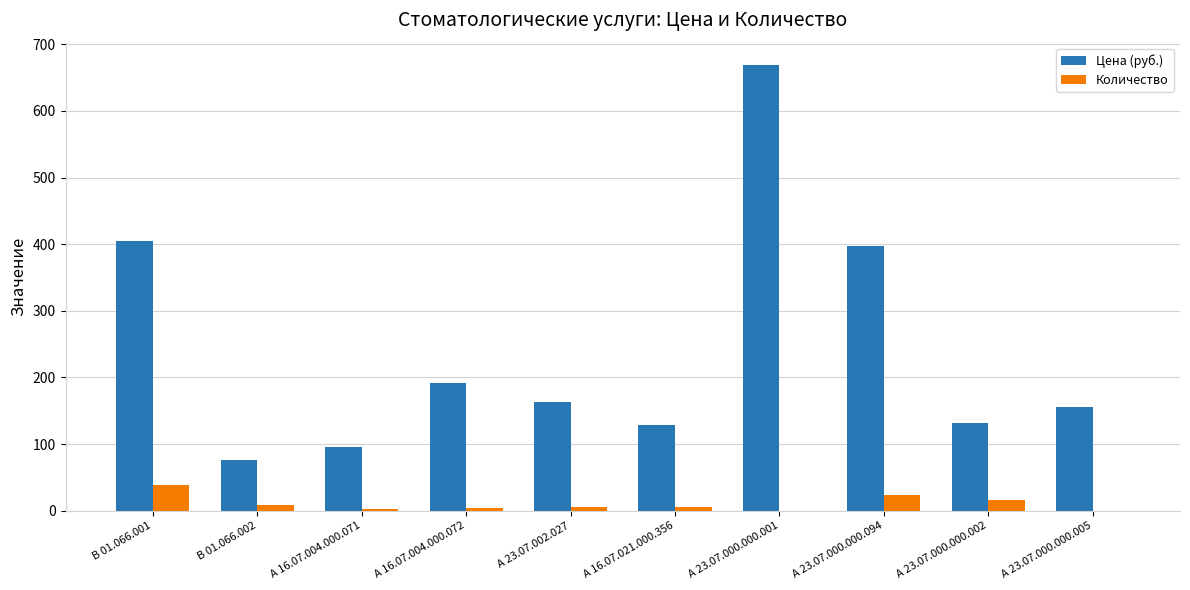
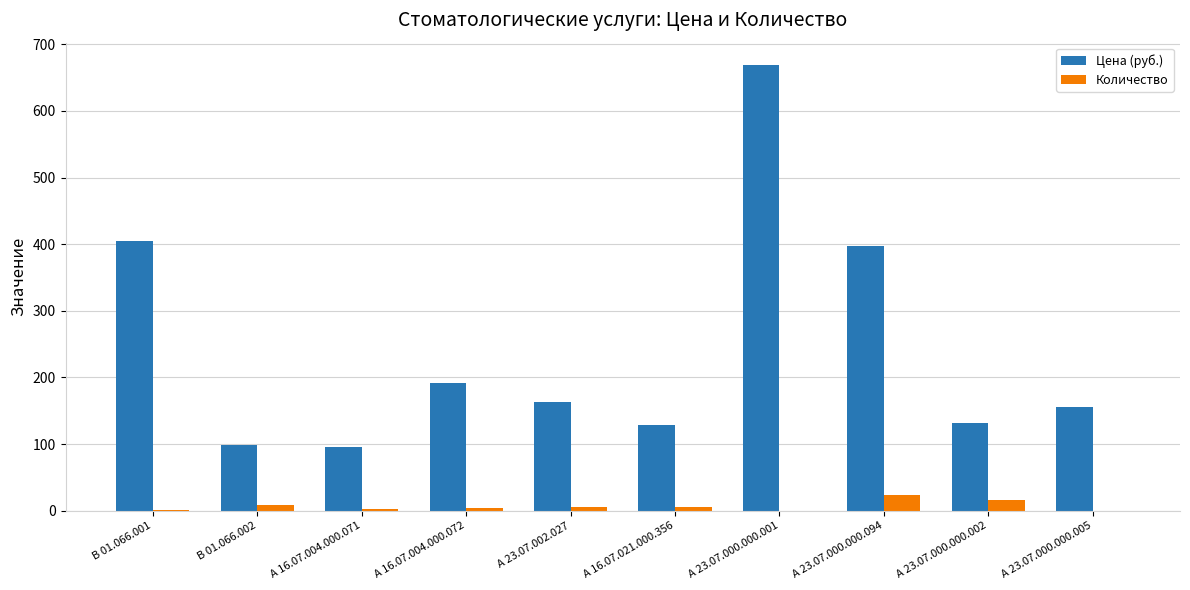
  {
    "Цена (руб.)": {
      "В 01.066.001": 410,
-     "В 01.066.002": 80,
+     "В 01.066.002": 100,
      "А 16.07.004.000.071": 100,
      "А 16.07.004.000.072": 190,
      "А 23.07.002.027": 160,
      "А 16.07.021.000.356": 130,
      "А 23.07.000.000.001": 670,
      "А 23.07.000.000.094": 400,
      "А 23.07.000.000.002": 130,
      "А 23.07.000.000.005": 160
    },
    "Количество": {
-     "В 01.066.001": 40,
+     "В 01.066.001": 0,
      "В 01.066.002": 10,
      "А 16.07.004.000.072": 0,
      "А 23.07.002.027": 10,
      "А 16.07.021.000.356": 10,
      "А 23.07.000.000.001": 0,
      "А 23.07.000.000.094": 20,
      "А 23.07.000.000.002": 20,
      "А 23.07.000.000.005": 0
    }
  }
